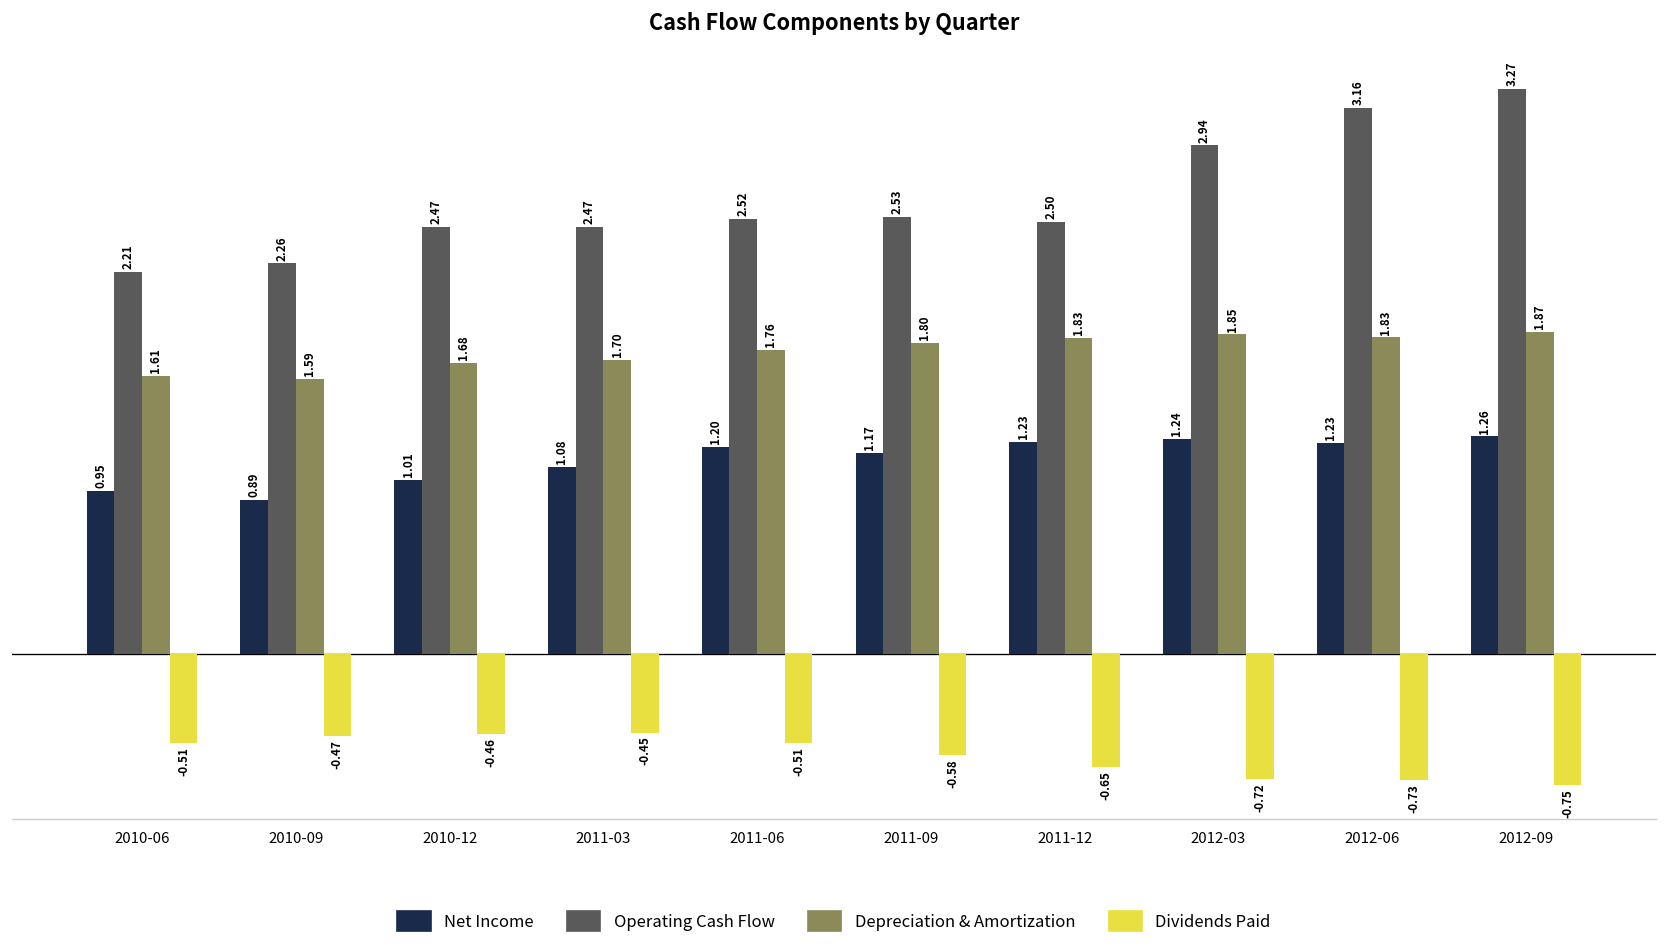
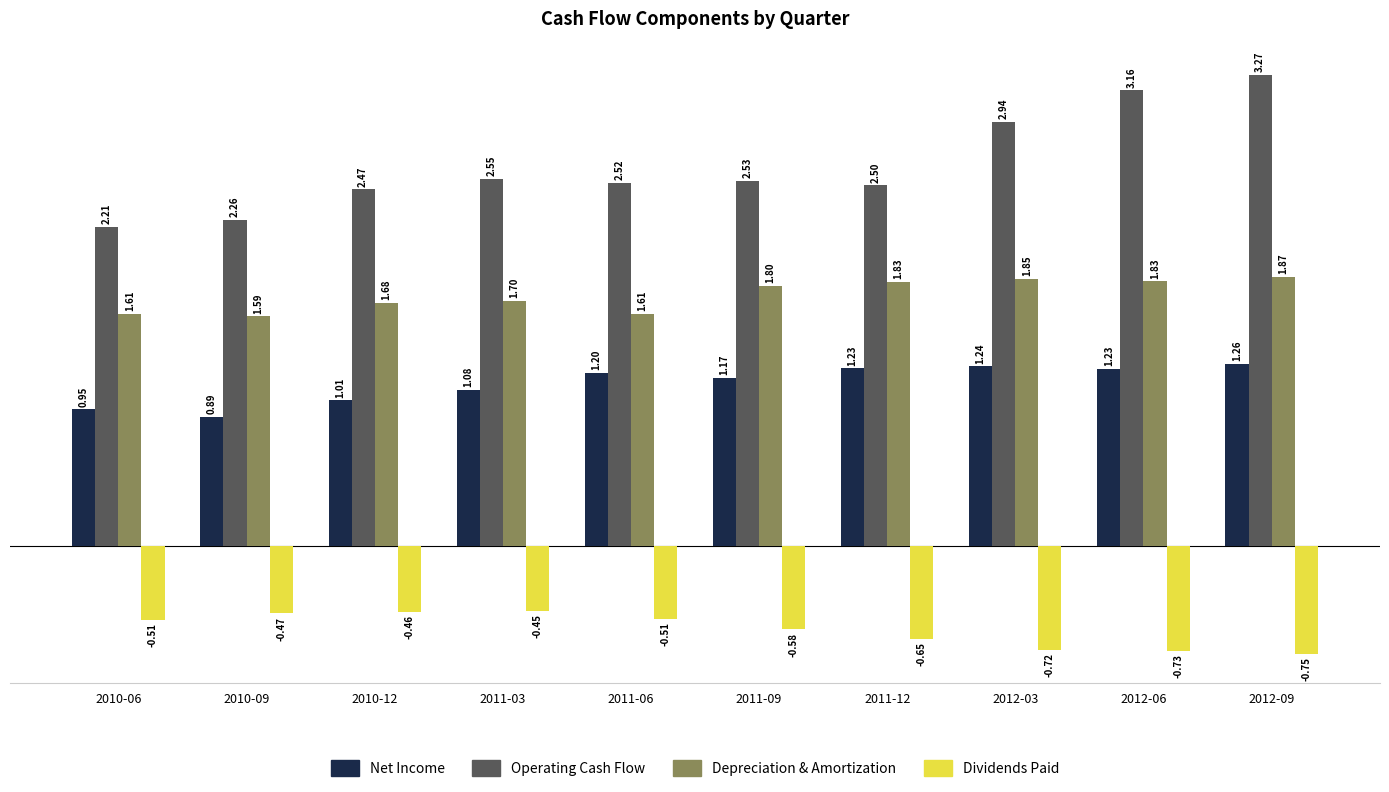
  {
    "Net Income": {
      "2010-06": 0.95,
      "2010-09": 0.89,
      "2010-12": 1.01,
      "2011-03": 1.08,
      "2011-06": 1.20,
      "2011-09": 1.17,
      "2011-12": 1.23,
      "2012-03": 1.24,
      "2012-06": 1.23,
      "2012-09": 1.26
    },
    "Operating Cash Flow": {
      "2010-06": 2.21,
      "2010-09": 2.26,
      "2010-12": 2.47,
-     "2011-03": 2.47,
+     "2011-03": 2.55,
      "2011-06": 2.52,
      "2011-09": 2.53,
      "2011-12": 2.50,
      "2012-03": 2.94,
      "2012-06": 3.16,
      "2012-09": 3.27
    },
    "Depreciation & Amortization": {
      "2010-06": 1.61,
      "2010-09": 1.59,
      "2010-12": 1.68,
      "2011-03": 1.70,
-     "2011-06": 1.76,
+     "2011-06": 1.61,
      "2011-09": 1.80,
      "2011-12": 1.83,
      "2012-03": 1.85,
      "2012-06": 1.83,
      "2012-09": 1.87
    },
    "Dividends Paid": {
      "2010-06": -0.51,
      "2010-09": -0.47,
      "2010-12": -0.46,
      "2011-03": -0.45,
      "2011-06": -0.51,
      "2011-09": -0.58,
      "2011-12": -0.65,
      "2012-03": -0.72,
      "2012-06": -0.73,
      "2012-09": -0.75
    }
  }
